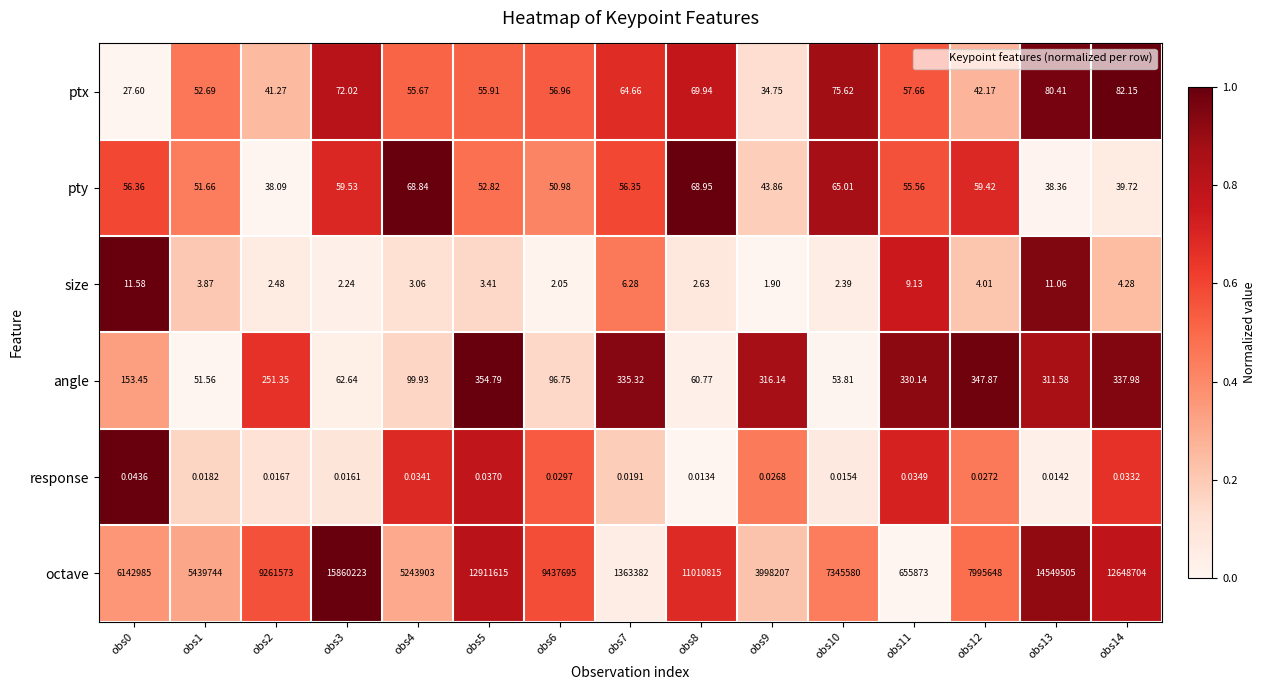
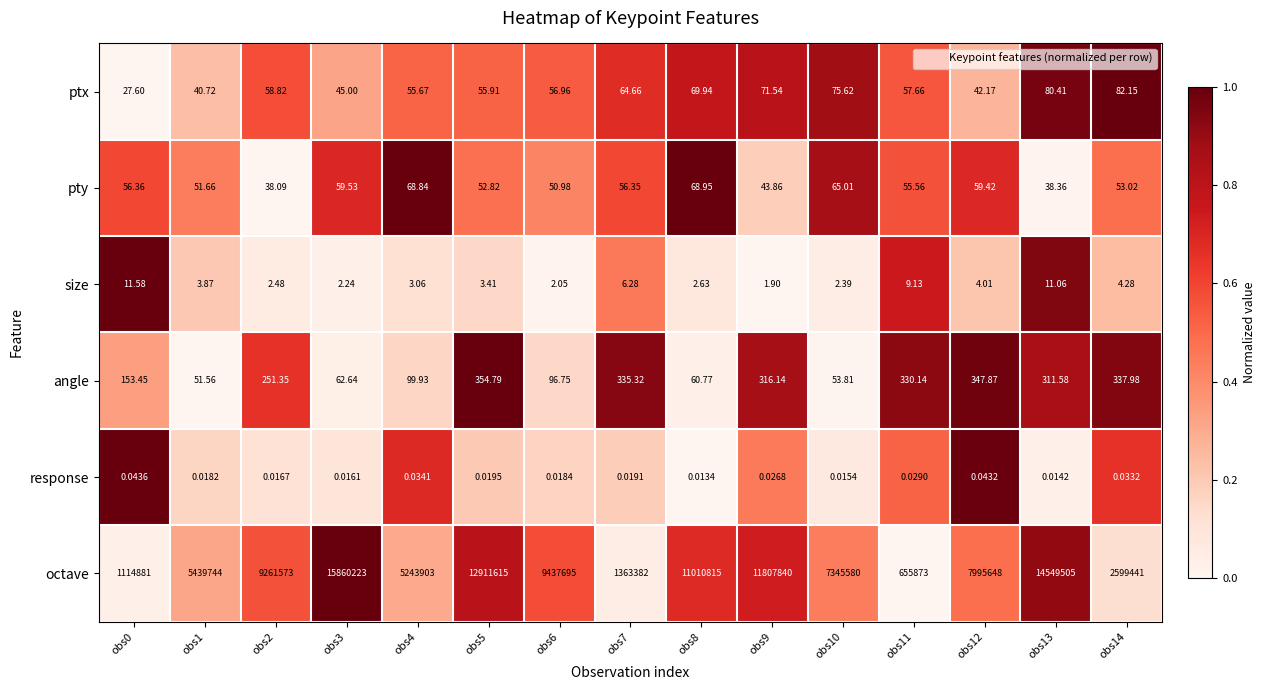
  {
    "ptx": {
      "obs0": 27.60,
-     "obs1": 52.69,
-     "obs2": 41.27,
-     "obs3": 72.02,
+     "obs1": 40.72,
+     "obs2": 58.82,
+     "obs3": 45.00,
      "obs4": 55.67,
      "obs5": 55.91,
      "obs6": 56.96,
      "obs7": 64.66,
      "obs8": 69.94,
-     "obs9": 34.75,
+     "obs9": 71.54,
      "obs10": 75.62,
      "obs11": 57.66,
      "obs12": 42.17,
      "obs13": 80.41,
      "obs14": 82.15
    },
    "pty": {
      "obs0": 56.36,
      "obs1": 51.66,
      "obs2": 38.09,
      "obs3": 59.53,
      "obs4": 68.84,
      "obs5": 52.82,
      "obs6": 50.98,
      "obs7": 56.35,
      "obs8": 68.95,
      "obs9": 43.86,
      "obs10": 65.01,
      "obs11": 55.56,
      "obs12": 59.42,
      "obs13": 38.36,
-     "obs14": 39.72
+     "obs14": 53.02
    },
    "size": {
      "obs0": 11.58,
      "obs1": 3.87,
      "obs2": 2.48,
      "obs3": 2.24,
      "obs4": 3.06,
      "obs5": 3.41,
      "obs6": 2.05,
      "obs7": 6.28,
      "obs8": 2.63,
      "obs9": 1.90,
      "obs10": 2.39,
      "obs11": 9.13,
      "obs12": 4.01,
      "obs13": 11.06,
      "obs14": 4.28
    },
    "angle": {
      "obs0": 153.45,
      "obs1": 51.56,
      "obs2": 251.35,
      "obs3": 62.64,
      "obs4": 99.93,
      "obs5": 354.79,
      "obs6": 96.75,
      "obs7": 335.32,
      "obs8": 60.77,
      "obs9": 316.14,
      "obs10": 53.81,
      "obs11": 330.14,
      "obs12": 347.87,
      "obs13": 311.58,
      "obs14": 337.98
    },
    "response": {
      "obs0": 0.0436,
      "obs1": 0.0182,
      "obs2": 0.0167,
      "obs3": 0.0161,
      "obs4": 0.0341,
-     "obs5": 0.0370,
-     "obs6": 0.0297,
+     "obs5": 0.0195,
+     "obs6": 0.0184,
      "obs7": 0.0191,
      "obs8": 0.0134,
      "obs9": 0.0268,
      "obs10": 0.0154,
-     "obs11": 0.0349,
-     "obs12": 0.0272,
+     "obs11": 0.0290,
+     "obs12": 0.0432,
      "obs13": 0.0142,
      "obs14": 0.0332
    },
    "octave": {
-     "obs0": 6142985,
+     "obs0": 1114881,
      "obs1": 5439744,
      "obs2": 9261573,
      "obs3": 15860223,
      "obs4": 5243903,
      "obs5": 12911615,
      "obs6": 9437695,
      "obs7": 1363382,
      "obs8": 11010815,
-     "obs9": 3998207,
+     "obs9": 11807840,
      "obs10": 7345580,
      "obs11": 655873,
      "obs12": 7995648,
      "obs13": 14549505,
-     "obs14": 12648704
+     "obs14": 2599441
    }
  }
